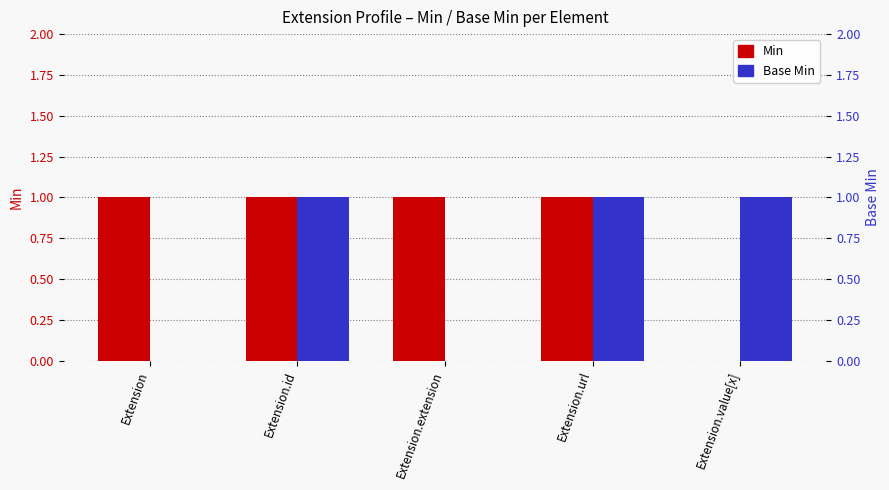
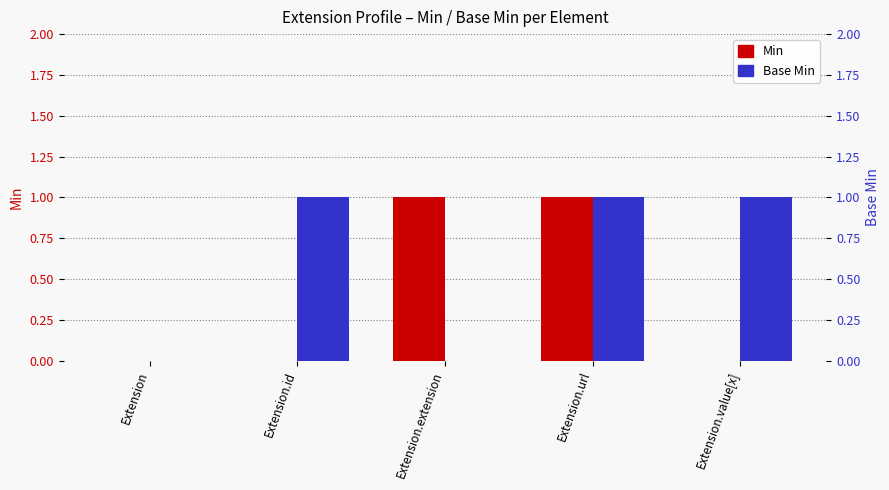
  {
    "Min": {
-     "Extension": 1,
-     "Extension.id": 1,
+     "Extension": 0,
+     "Extension.id": 0,
      "Extension.extension": 1,
      "Extension.url": 1,
      "Extension.value[x]": 0
    },
    "Base Min": {
      "Extension": 0.00,
      "Extension.id": 1.00,
      "Extension.extension": 0.00,
      "Extension.url": 1.00,
      "Extension.value[x]": 1.00
    }
  }
